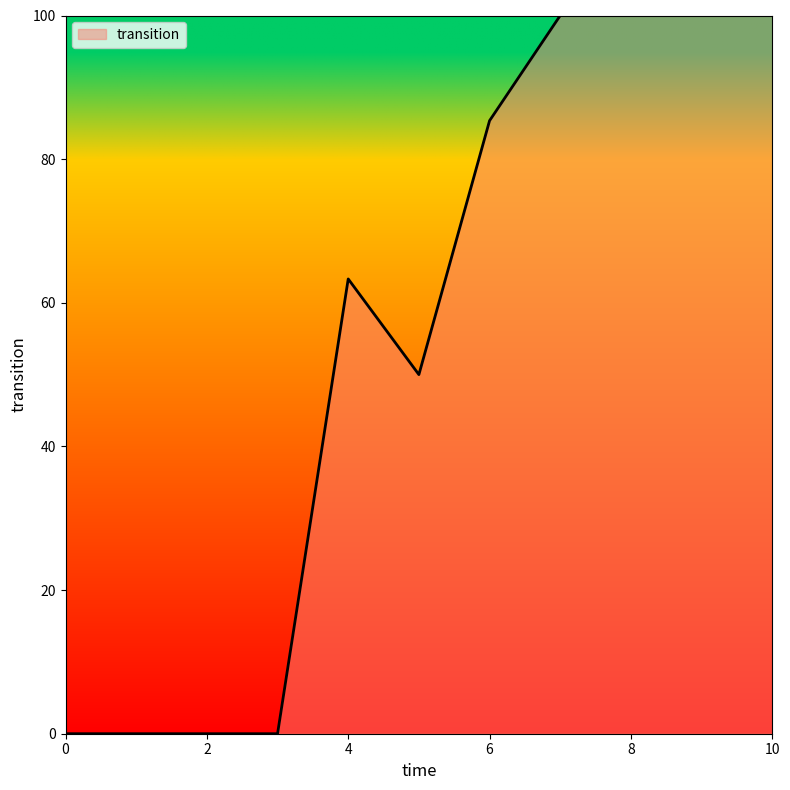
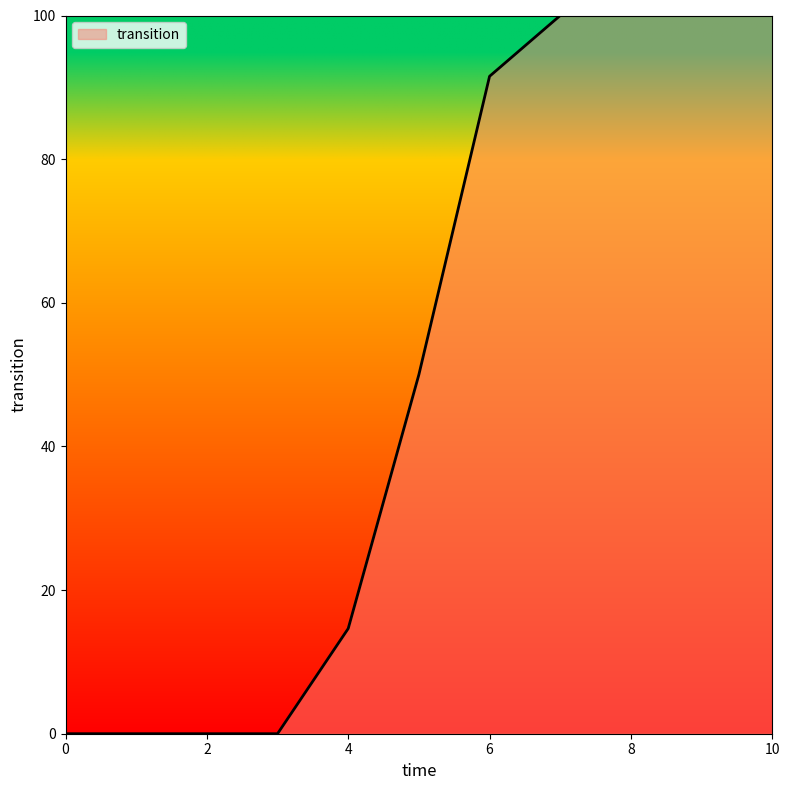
  {
    "0": 0,
    "2": 0,
-   "4": 63,
-   "6": 85,
+   "4": 15,
+   "6": 92,
    "8": 100,
    "10": 100
  }
